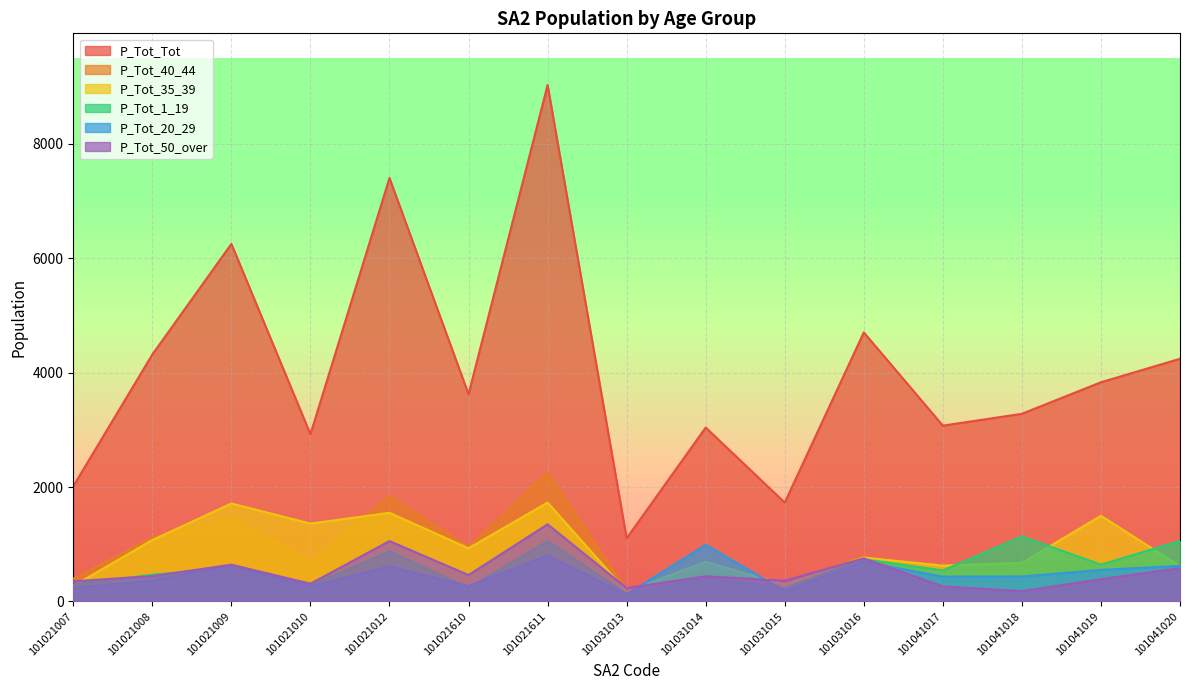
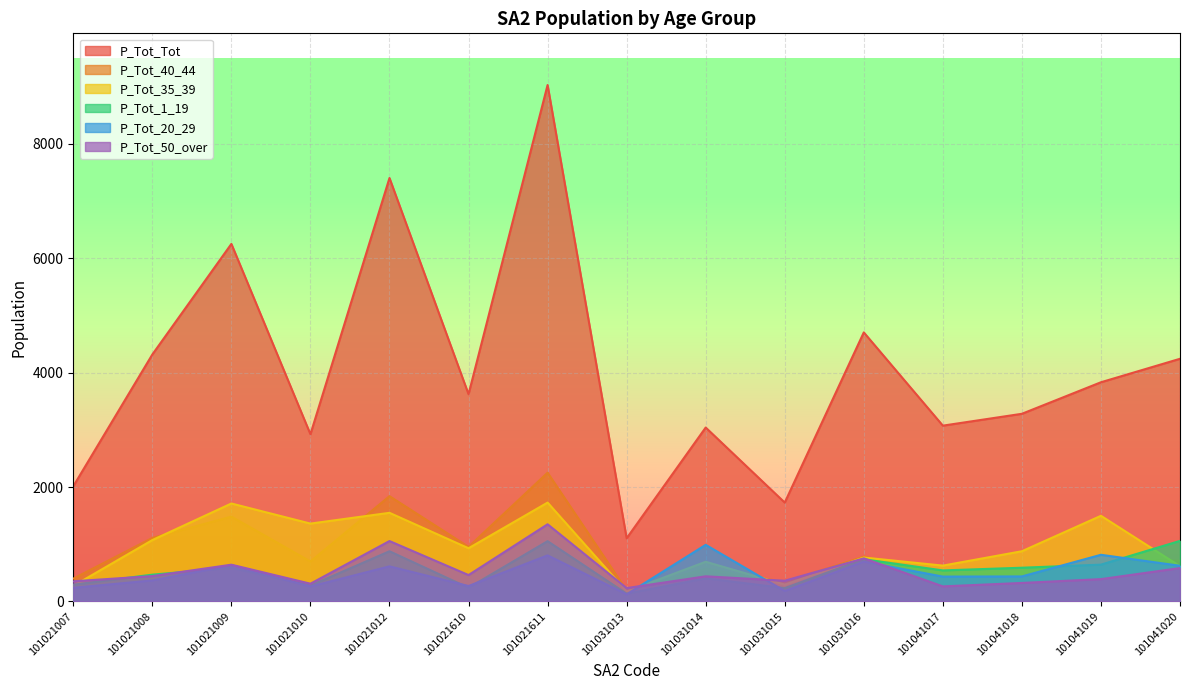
  {
    "P_Tot_35_39": {
      "101021009": 1700,
      "101021010": 1400,
      "101021012": 1500,
      "101021611": 1700,
      "101031014": 700,
      "101031015": 300,
      "101041017": 600,
-     "101041018": 700,
+     "101041018": 900,
      "101041019": 1500
    },
    "P_Tot_1_19": {
      "101021009": 600,
      "101021012": 900,
      "101021611": 1100,
      "101031015": 200,
-     "101041018": 1100,
+     "101041018": 600,
      "101041019": 600,
      "101041020": 1100
    },
    "P_Tot_20_29": {
      "101021008": 400,
      "101021012": 600,
      "101021611": 800,
      "101031014": 1000,
      "101031015": 200,
      "101041017": 400,
      "101041018": 400,
-     "101041019": 600
+     "101041019": 800
    },
    "P_Tot_50_over": {
      "101021007": 400,
      "101021012": 1100,
      "101021610": 500,
      "101021611": 1300,
      "101041017": 300,
-     "101041018": 200,
+     "101041018": 300,
      "101041019": 400
    }
  }
